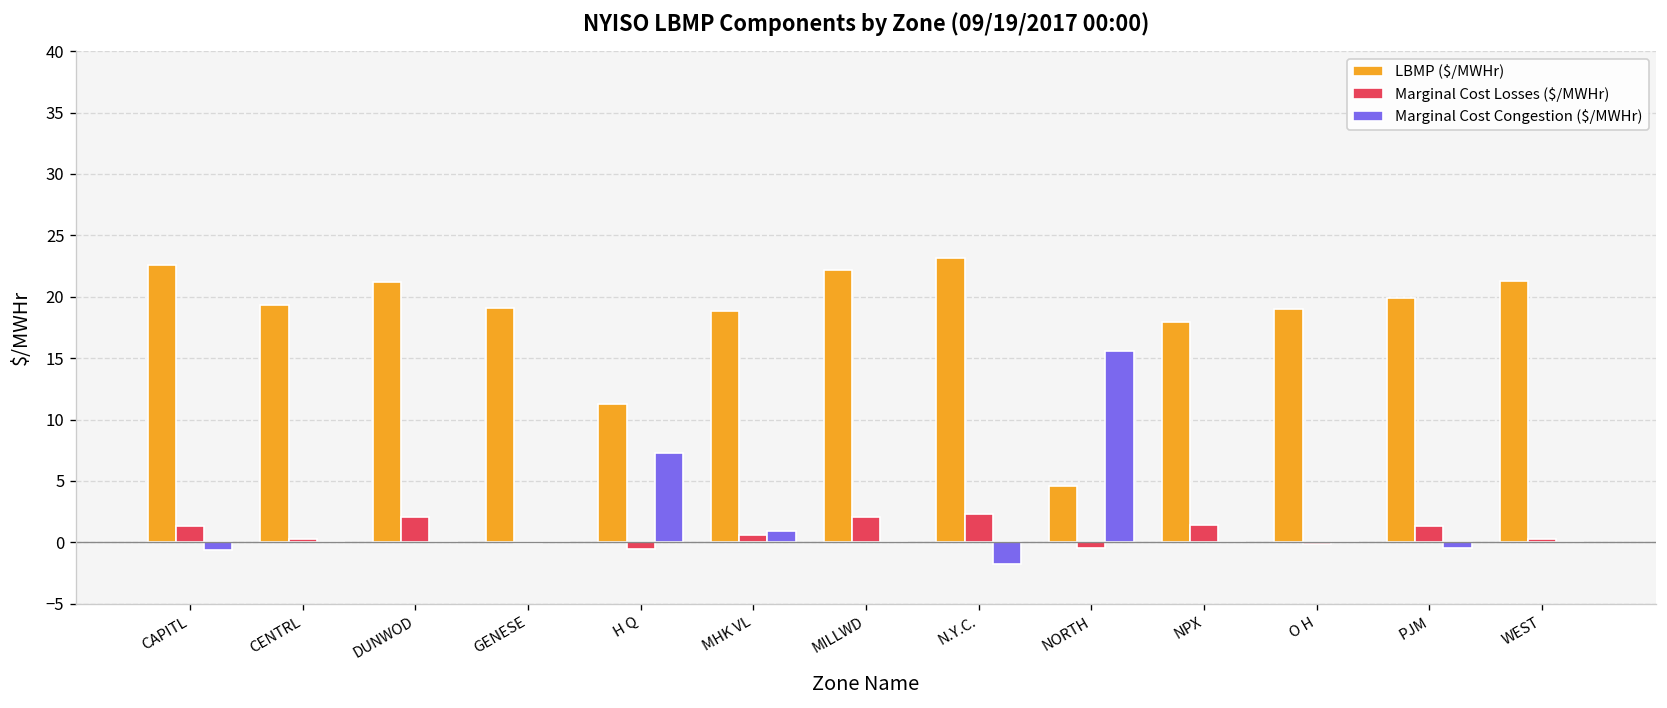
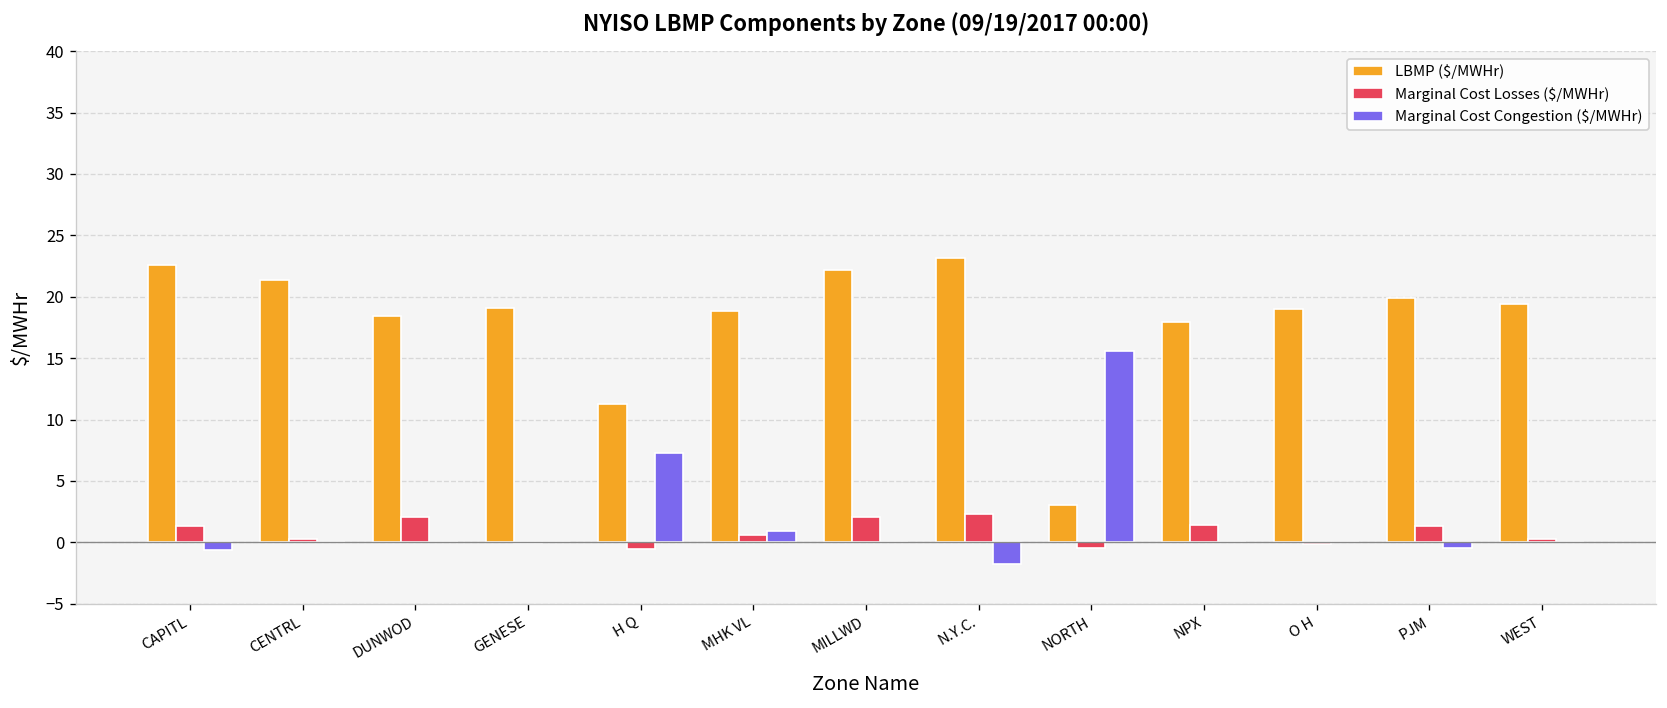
  {
    "LBMP ($/MWHr)": {
      "CAPITL": 22.6,
-     "CENTRL": 19.3,
-     "DUNWOD": 21.2,
+     "CENTRL": 21.4,
+     "DUNWOD": 18.4,
      "GENESE": 19.1,
      "H Q": 11.3,
      "MHK VL": 18.8,
      "MILLWD": 22.1,
      "N.Y.C.": 23.1,
-     "NORTH": 4.6,
+     "NORTH": 3.0,
      "NPX": 17.9,
      "O H": 19.0,
      "PJM": 19.9,
-     "WEST": 21.3
+     "WEST": 19.4
    },
    "Marginal Cost Losses ($/MWHr)": {
      "CAPITL": 1.3,
      "DUNWOD": 2.1,
      "H Q": -0.6,
      "MHK VL": 0.6,
      "MILLWD": 2.1,
      "N.Y.C.": 2.3,
      "NORTH": -0.5,
      "NPX": 1.5,
      "PJM": 1.3,
      "WEST": 0.3
    },
    "Marginal Cost Congestion ($/MWHr)": {
      "CAPITL": -0.6,
      "CENTRL": 0.0,
      "DUNWOD": 0.0,
      "GENESE": 0.0,
      "H Q": 7.3,
      "MHK VL": 0.9,
      "MILLWD": 0.0,
      "N.Y.C.": -1.7,
      "NORTH": 15.6,
      "NPX": 0.0,
      "O H": 0.0,
      "PJM": -0.5,
      "WEST": 0.0
    }
  }
